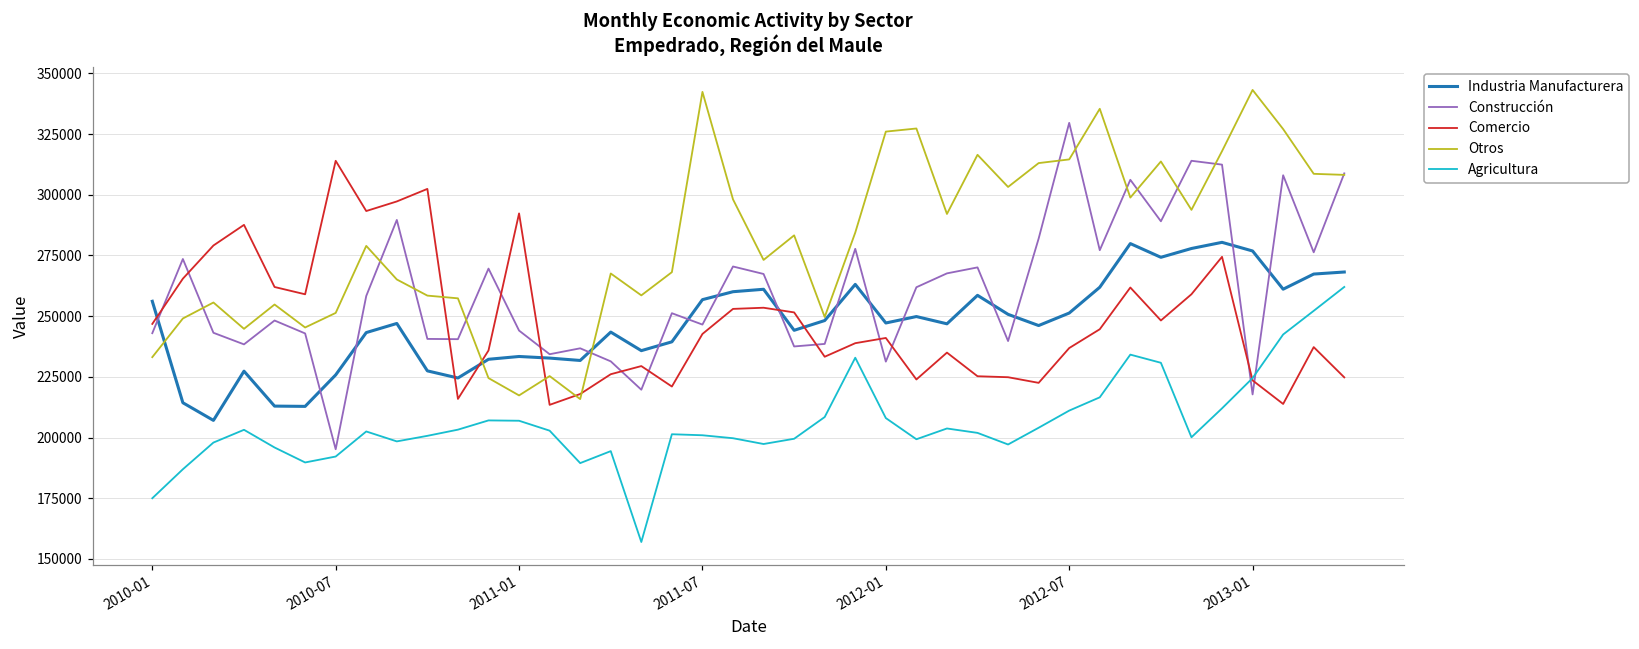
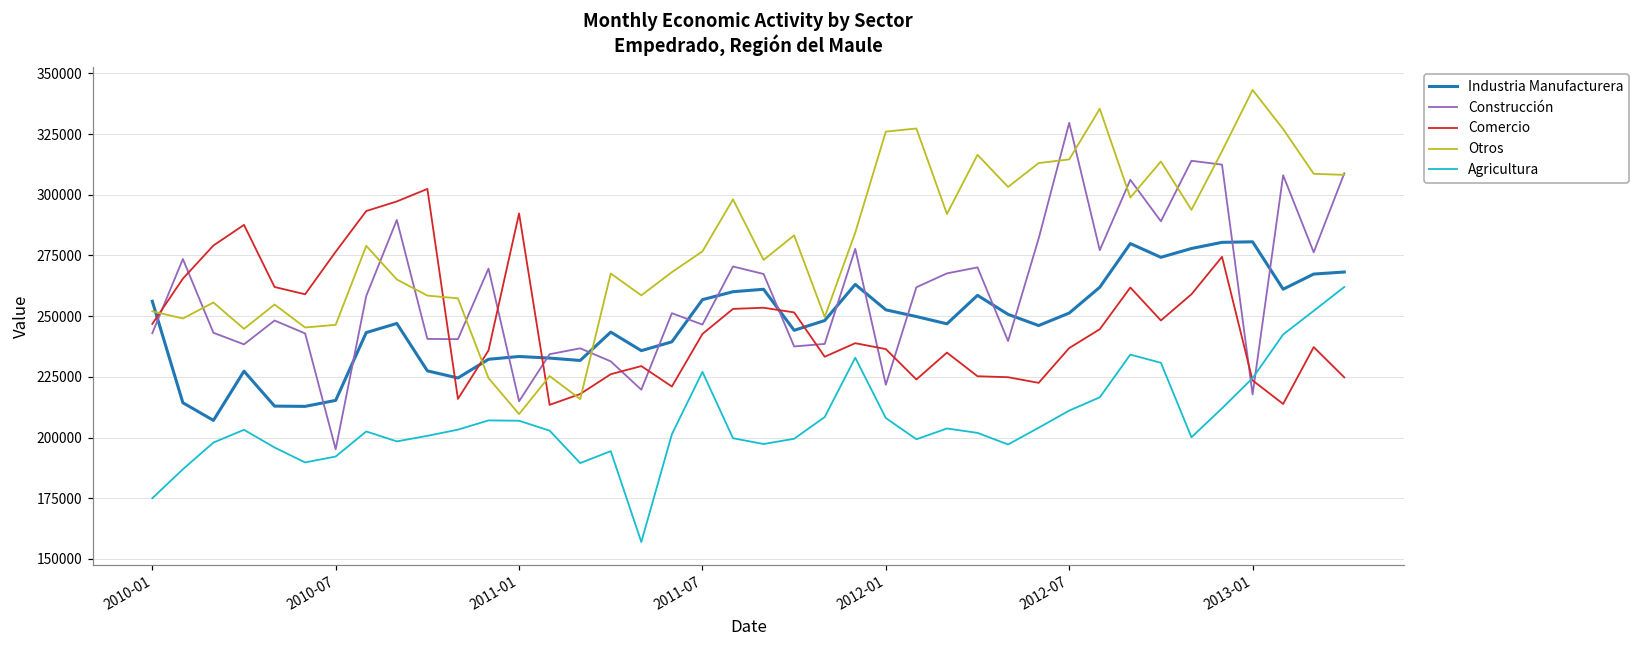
  {
    "Industria Manufacturera": {
      "2010-01": 256000,
-     "2010-07": 226000,
+     "2010-07": 215000,
      "2011-01": 233000,
      "2011-07": 257000,
-     "2012-01": 247000,
+     "2012-01": 253000,
      "2012-07": 251000,
-     "2013-01": 277000
+     "2013-01": 281000
    },
    "Construcción": {
      "2010-01": 243000,
      "2010-07": 195000,
-     "2011-01": 244000,
+     "2011-01": 215000,
      "2011-07": 247000,
-     "2012-01": 231000,
+     "2012-01": 222000,
      "2012-07": 330000,
      "2013-01": 218000
    },
    "Comercio": {
      "2010-01": 247000,
-     "2010-07": 314000,
+     "2010-07": 277000,
      "2011-01": 292000,
      "2011-07": 243000,
-     "2012-01": 241000,
+     "2012-01": 236000,
      "2012-07": 237000
    },
    "Otros": {
-     "2010-01": 233000,
-     "2010-07": 251000,
-     "2011-01": 217000,
-     "2011-07": 342000,
+     "2010-01": 252000,
+     "2010-07": 246000,
+     "2011-01": 210000,
+     "2011-07": 277000,
      "2012-01": 326000,
      "2012-07": 315000,
      "2013-01": 343000
    },
    "Agricultura": {
      "2010-01": 175000,
      "2010-07": 192000,
      "2011-01": 207000,
-     "2011-07": 201000,
+     "2011-07": 227000,
      "2012-01": 208000,
      "2012-07": 211000
    }
  }
